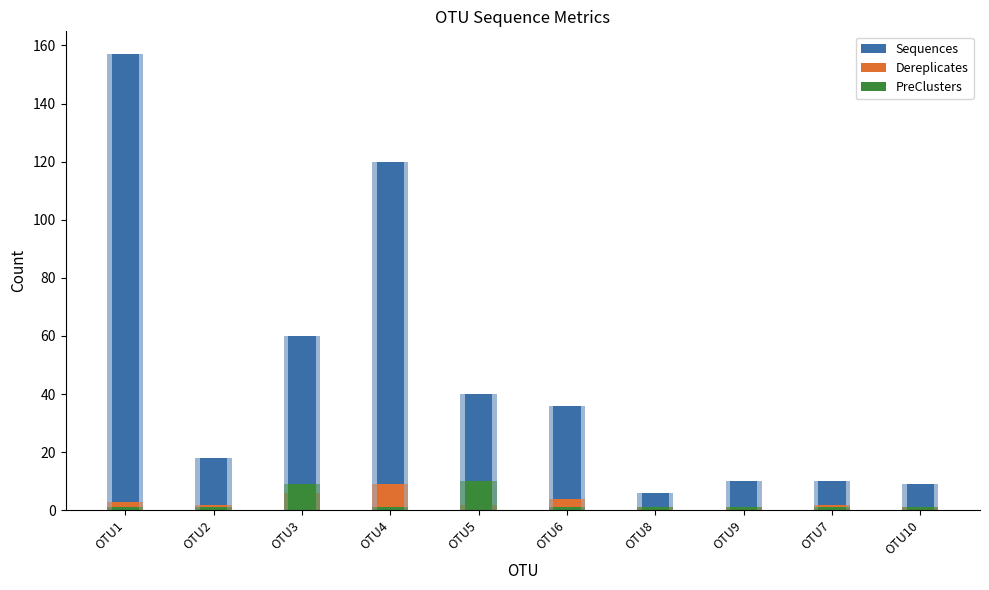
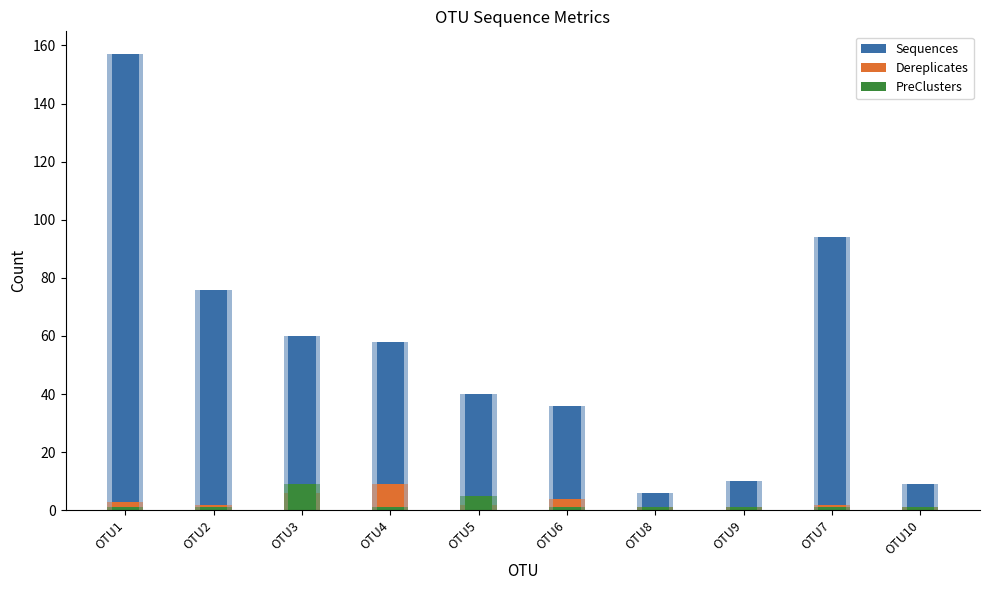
  {
    "Sequences": {
      "OTU1": 157,
-     "OTU2": 18,
+     "OTU2": 76,
      "OTU3": 60,
-     "OTU4": 120,
+     "OTU4": 58,
      "OTU5": 40,
      "OTU6": 36,
      "OTU8": 6,
      "OTU9": 10,
-     "OTU7": 10,
+     "OTU7": 94,
      "OTU10": 9
    },
    "PreClusters": {
-     "OTU5": 10
+     "OTU5": 5
    }
  }
